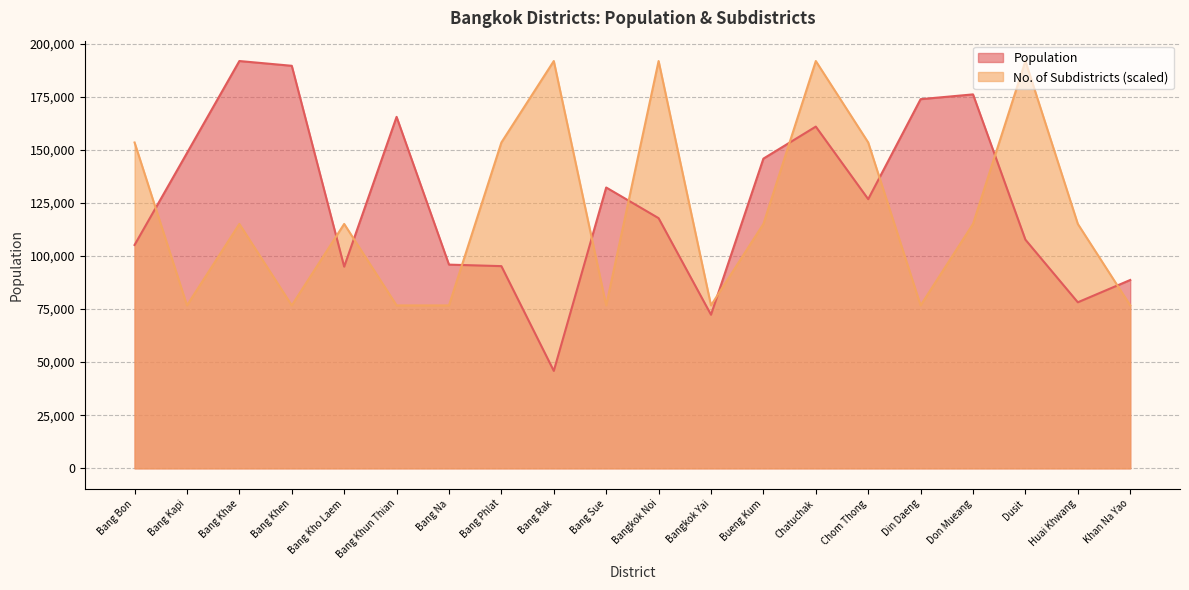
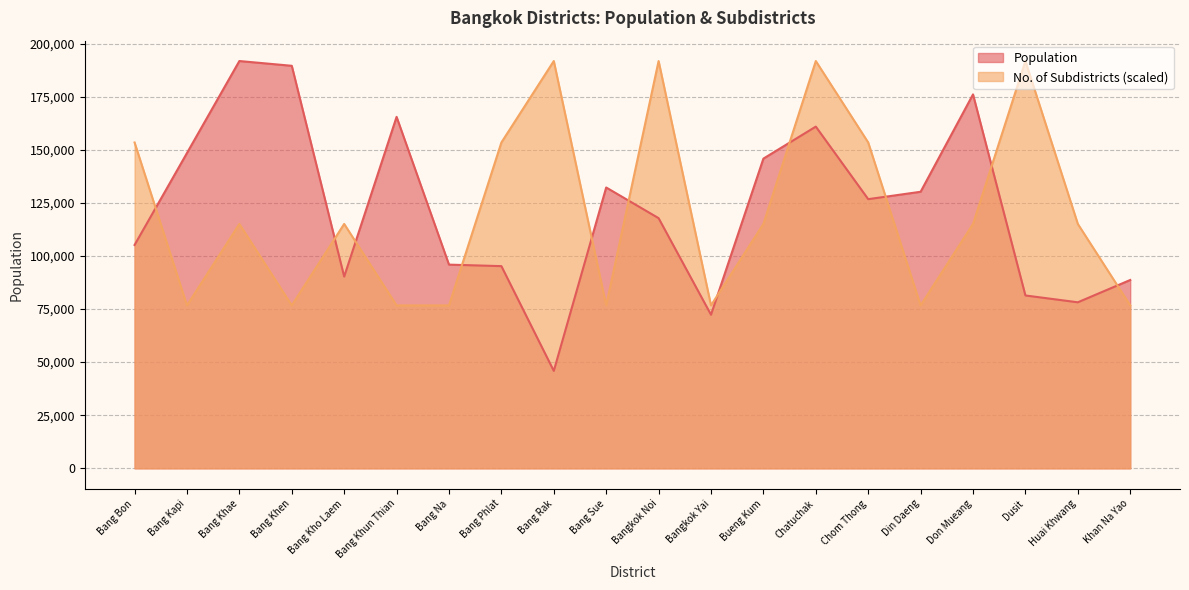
  {
    "Population": {
      "Bang Bon": "105,000",
      "Bang Kapi": "148,000",
      "Bang Khae": "192,000",
      "Bang Khen": "190,000",
-     "Bang Kho Laem": "95,000",
+     "Bang Kho Laem": "90,000",
      "Bang Khun Thian": "165,000",
      "Bang Na": "96,000",
      "Bang Phlat": "95,000",
      "Bang Rak": "46,000",
      "Bang Sue": "132,000",
      "Bangkok Noi": "118,000",
      "Bangkok Yai": "72,000",
      "Bueng Kum": "146,000",
      "Chatuchak": "161,000",
      "Chom Thong": "127,000",
-     "Din Daeng": "174,000",
+     "Din Daeng": "130,000",
      "Don Mueang": "176,000",
-     "Dusit": "108,000",
+     "Dusit": "81,000",
      "Huai Khwang": "78,000",
      "Khan Na Yao": "89,000"
    },
    "No. of Subdistricts (scaled)": {
      "Bang Bon": "153,000",
      "Bang Kapi": "77,000",
      "Bang Khae": "115,000",
      "Bang Khen": "77,000",
      "Bang Kho Laem": "115,000",
      "Bang Khun Thian": "77,000",
      "Bang Na": "77,000",
      "Bang Phlat": "153,000",
      "Bang Rak": "192,000",
      "Bang Sue": "77,000",
      "Bangkok Noi": "192,000",
      "Bangkok Yai": "77,000",
      "Bueng Kum": "115,000",
      "Chatuchak": "192,000",
      "Chom Thong": "153,000",
      "Din Daeng": "77,000",
      "Don Mueang": "115,000",
      "Huai Khwang": "115,000",
      "Khan Na Yao": "77,000"
    }
  }
